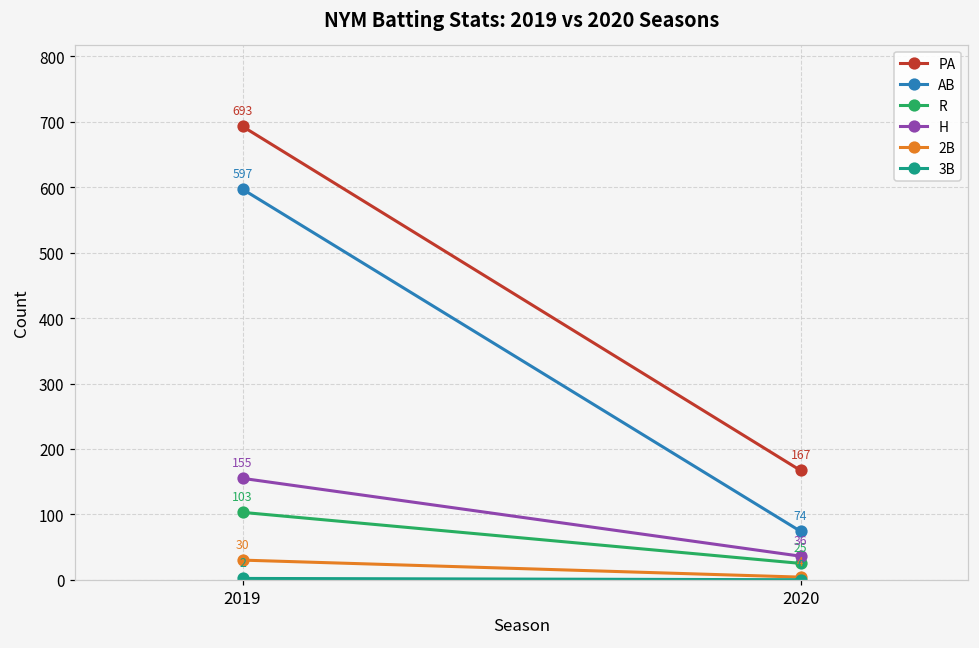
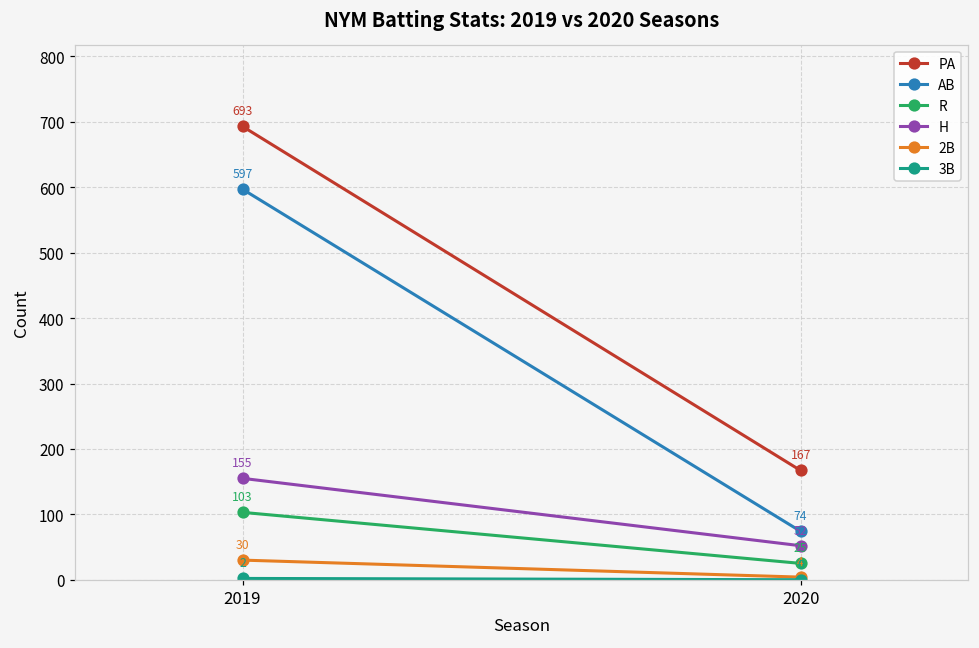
  {
    "PA": {
      "2019": 693,
      "2020": 167
    },
    "AB": {
      "2019": 597,
      "2020": 74
    },
    "H": {
      "2019": 155,
-     "2020": 36
+     "2020": 52
    },
    "2B": {
      "2019": 30
    }
  }
